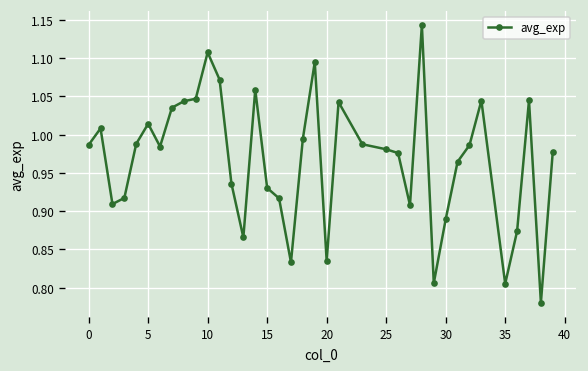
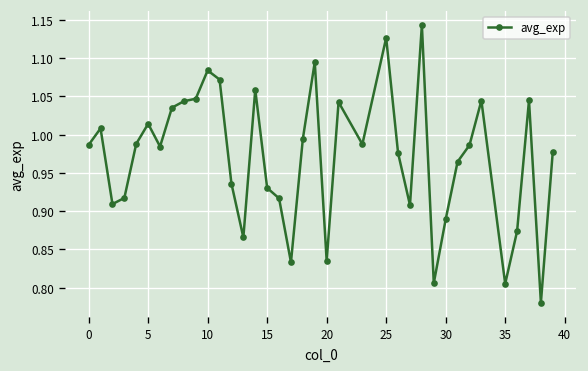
  {
    "0": 0.99,
    "5": 1.01,
-   "10": 1.11,
+   "10": 1.08,
    "15": 0.93,
    "20": 0.84,
-   "25": 0.98,
+   "25": 1.13,
    "30": 0.89,
    "35": 0.81
  }
